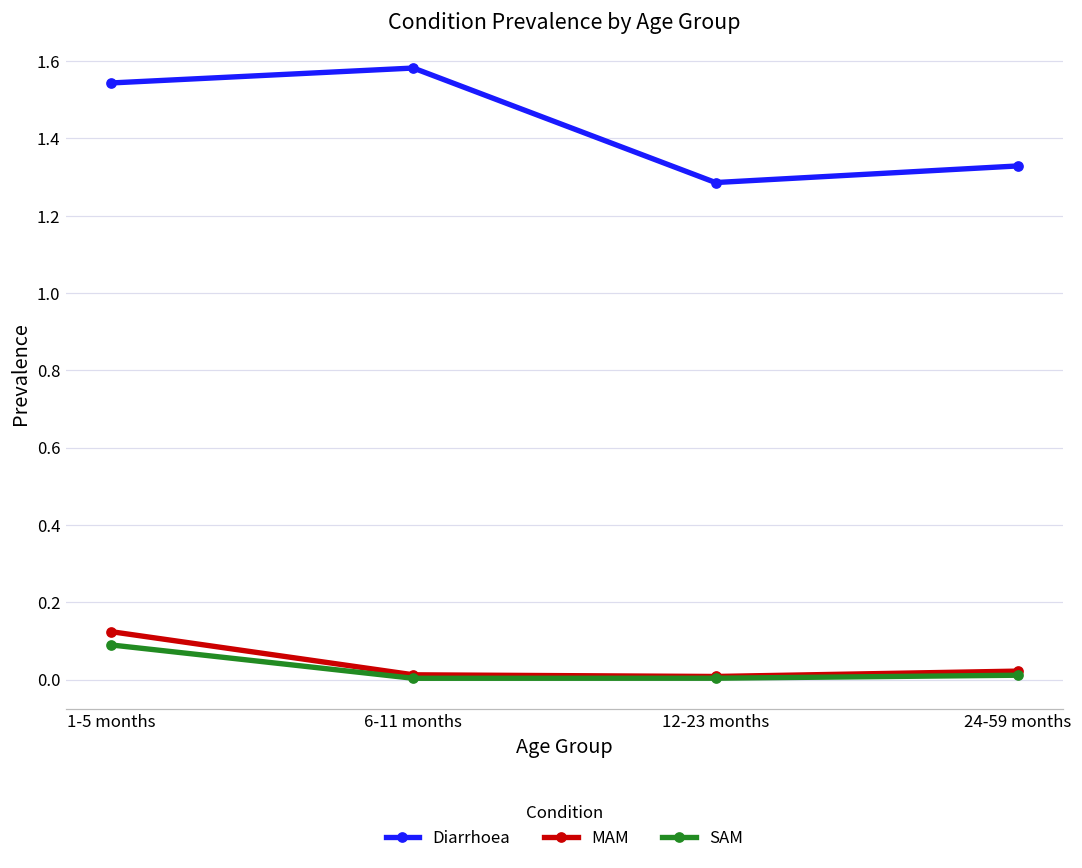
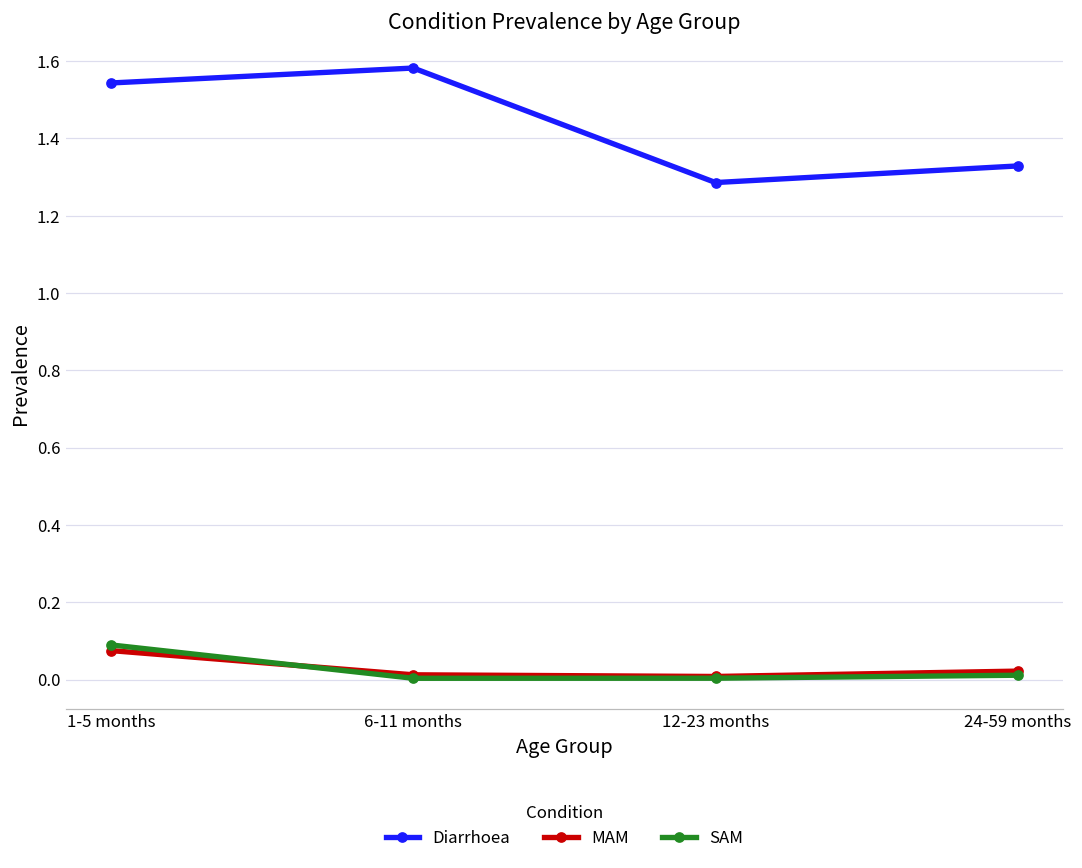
  {
    "Diarrhoea": {
      "1-5 months": 1.54,
      "6-11 months": 1.58,
      "12-23 months": 1.29,
      "24-59 months": 1.33
    },
    "MAM": {
-     "1-5 months": 0.12,
+     "1-5 months": 0.07,
      "6-11 months": 0.01,
      "24-59 months": 0.02
    },
    "SAM": {
      "1-5 months": 0.09,
      "6-11 months": 0.00,
      "24-59 months": 0.01
    }
  }
